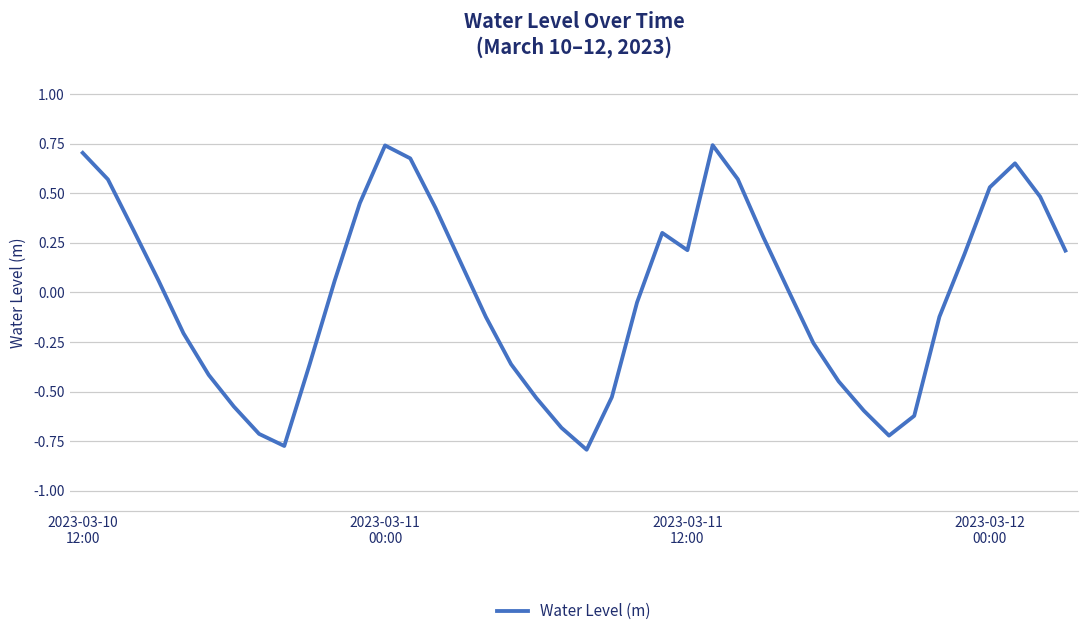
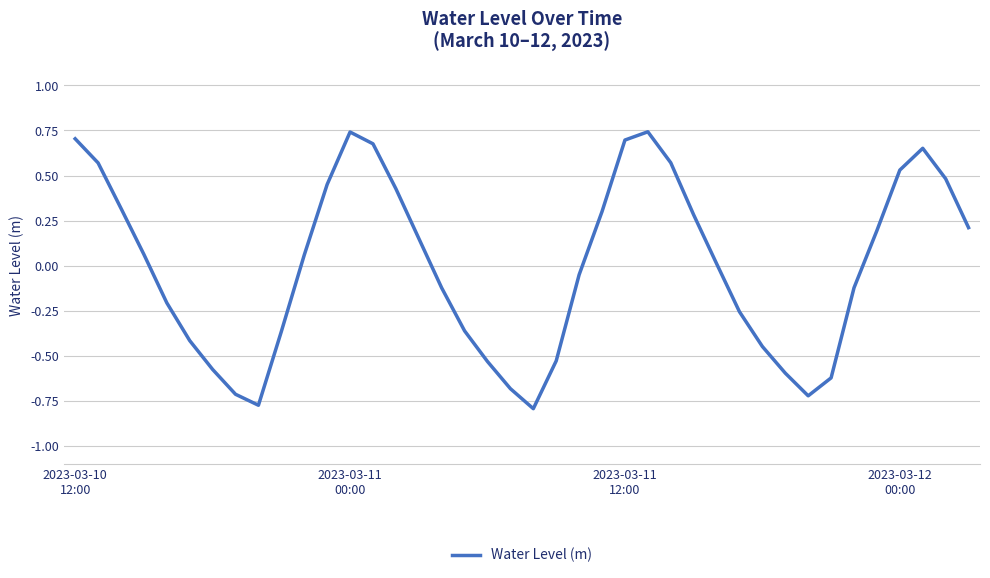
  {
    "2023-03-10 12:00": 0.70,
    "2023-03-11 00:00": 0.74,
-   "2023-03-11 12:00": 0.21,
+   "2023-03-11 12:00": 0.70,
    "2023-03-12 00:00": 0.53
  }
